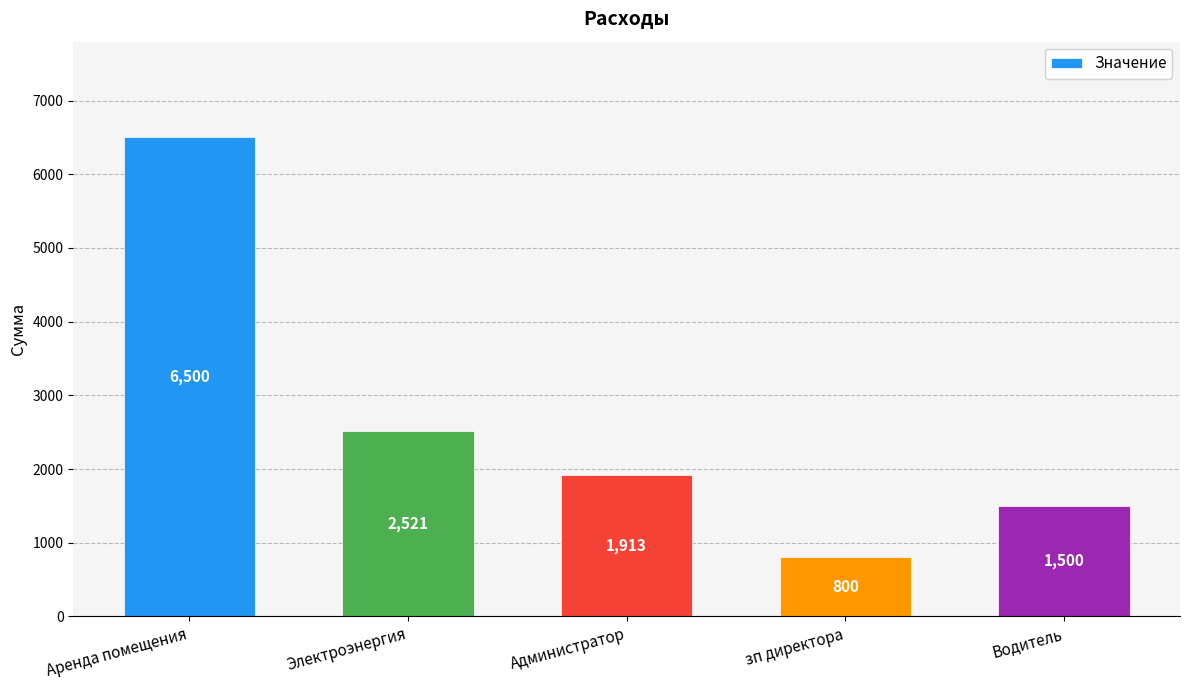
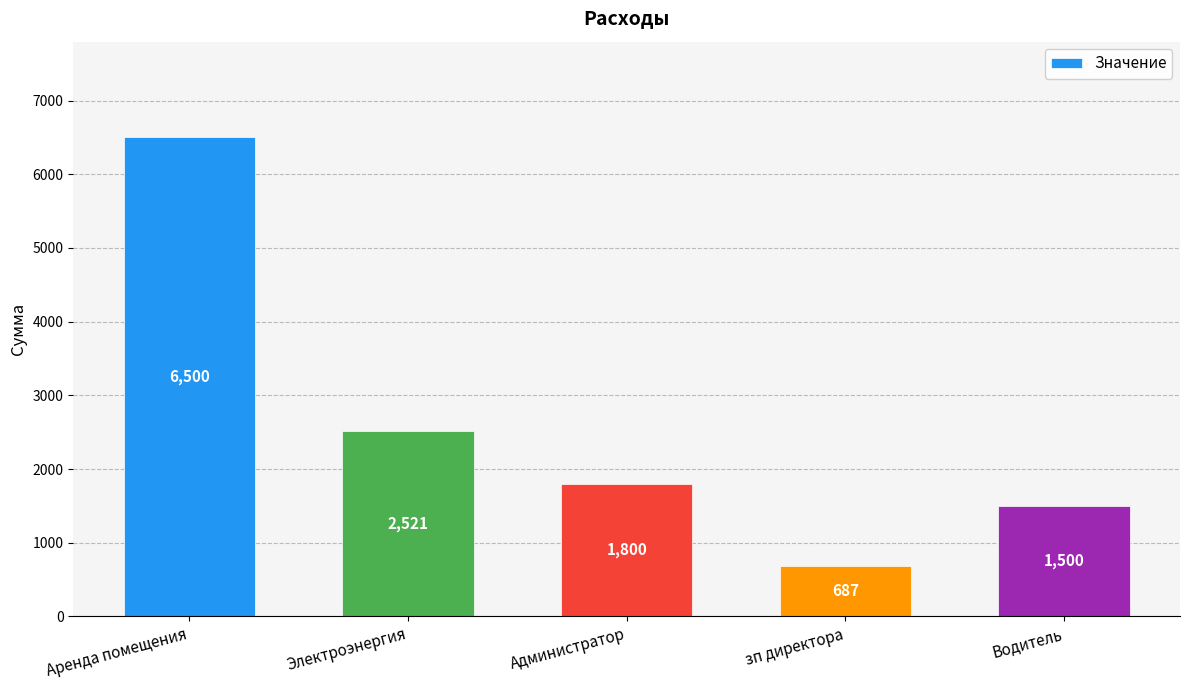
  {
    "Аренда помещения": "6,500",
    "Электроэнергия": "2,521",
-   "Администратор": "1,913",
-   "зп директора": "800",
+   "Администратор": "1,800",
+   "зп директора": "687",
    "Водитель": "1,500"
  }
